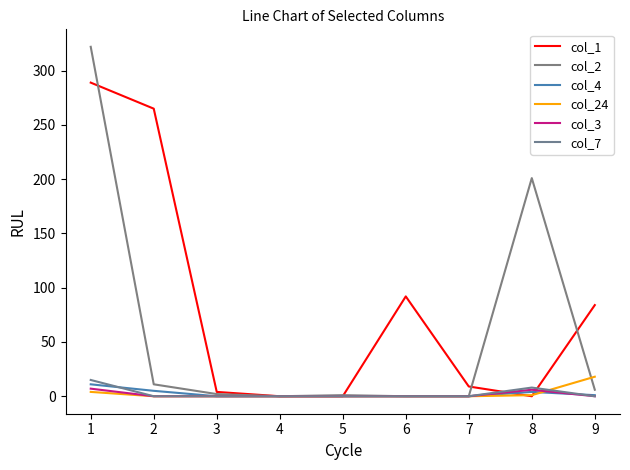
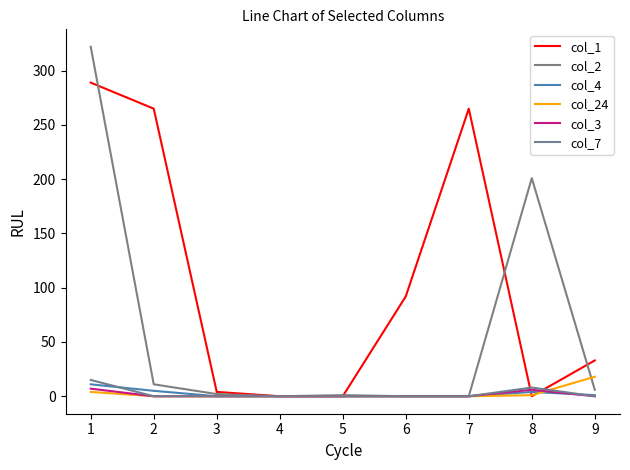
  {
    "col_1": {
      "1": 289,
      "2": 265,
      "6": 92,
-     "7": 9,
-     "9": 84
+     "7": 265,
+     "9": 33
    },
    "col_24": {
      "1": 4,
      "9": 18
    },
    "col_3": {
      "1": 7
    }
  }
